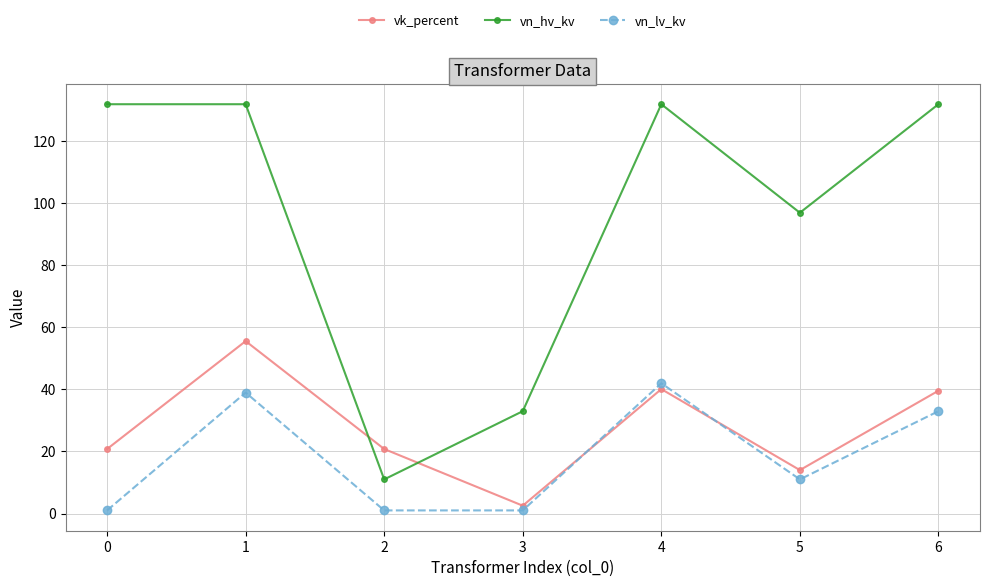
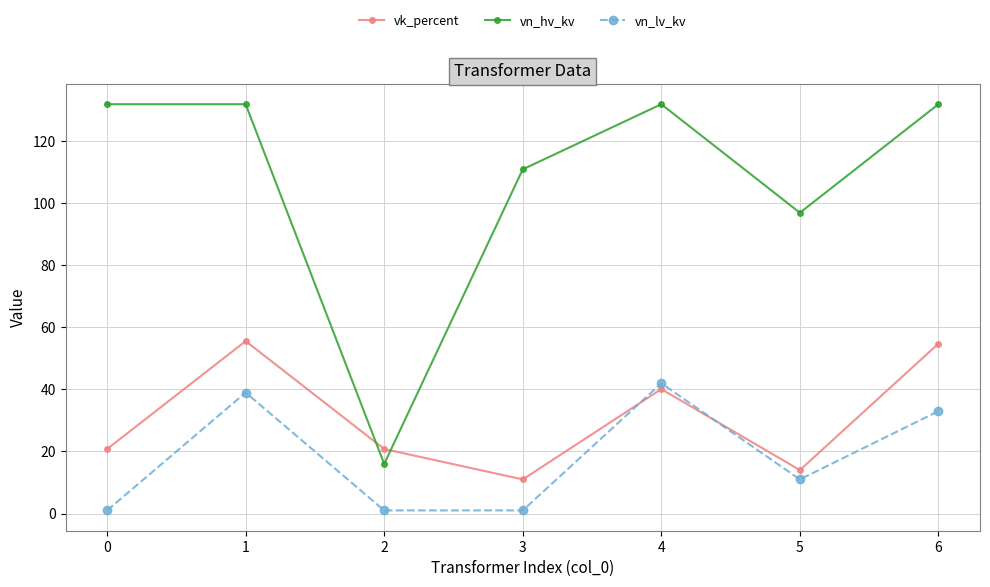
  {
    "vk_percent": {
      "0": 21,
      "1": 56,
      "2": 21,
-     "3": 3,
+     "3": 11,
      "4": 40,
      "5": 14,
-     "6": 40
+     "6": 55
    },
    "vn_hv_kv": {
      "0": 132,
      "1": 132,
-     "2": 11,
-     "3": 33,
+     "2": 16,
+     "3": 111,
      "4": 132,
      "5": 97,
      "6": 132
    },
    "vn_lv_kv": {
      "0": 1,
      "1": 39,
      "2": 1,
      "3": 1,
      "4": 42,
      "5": 11,
      "6": 33
    }
  }
